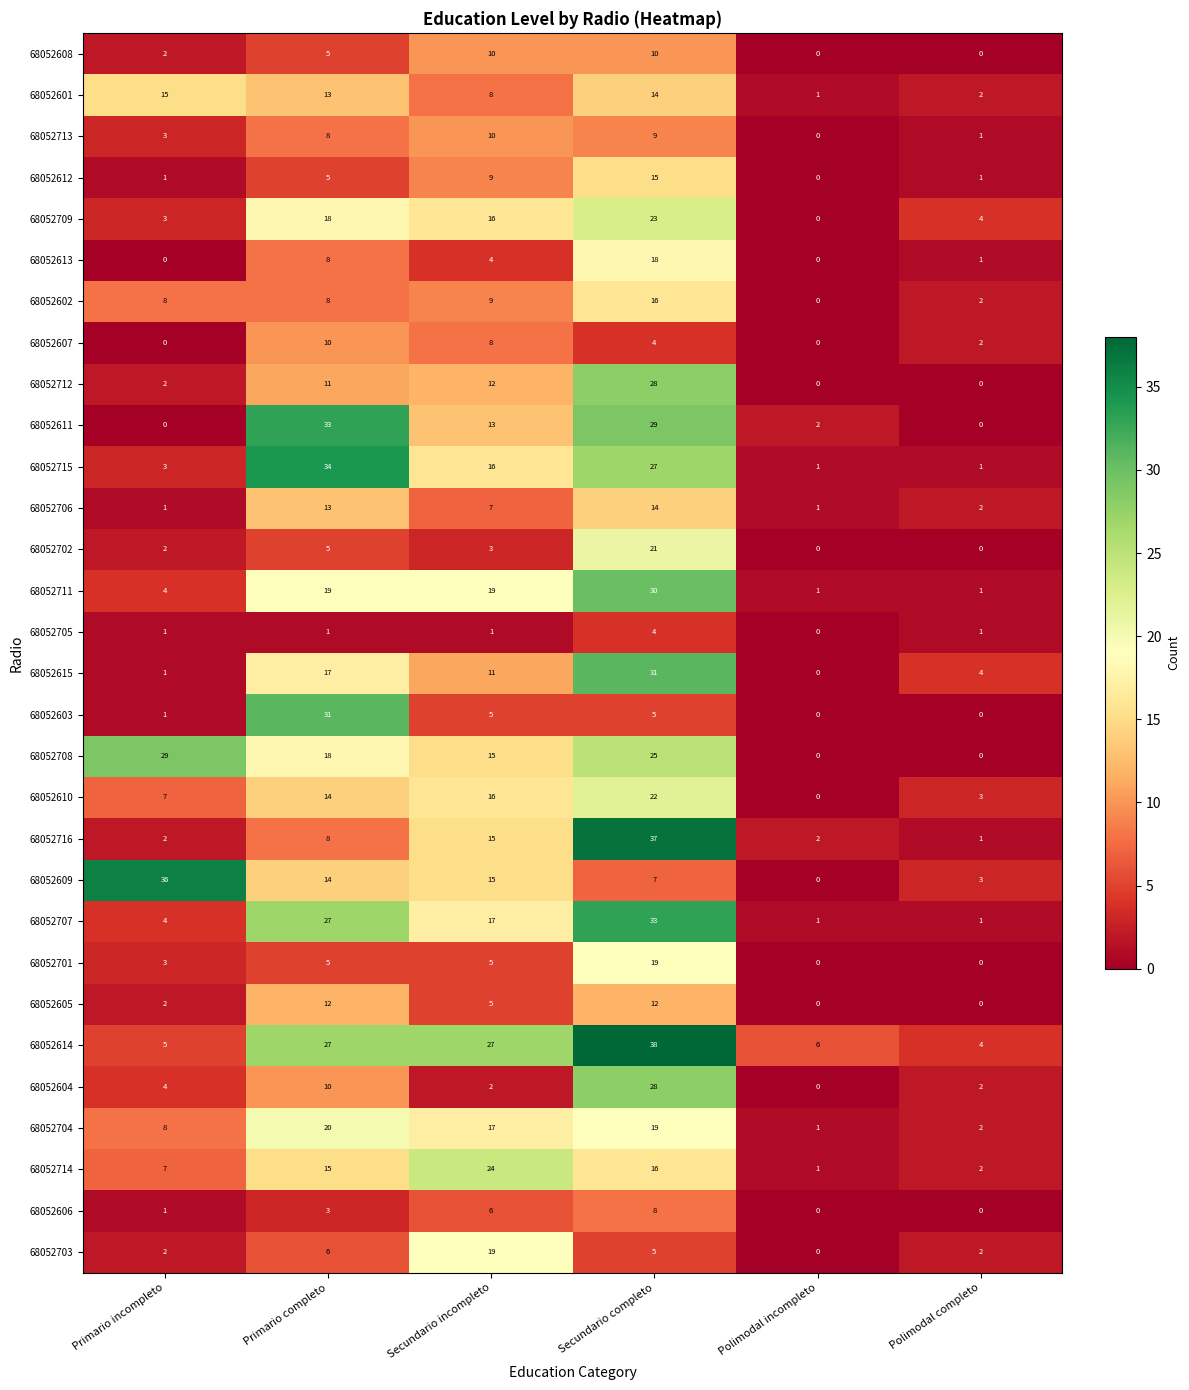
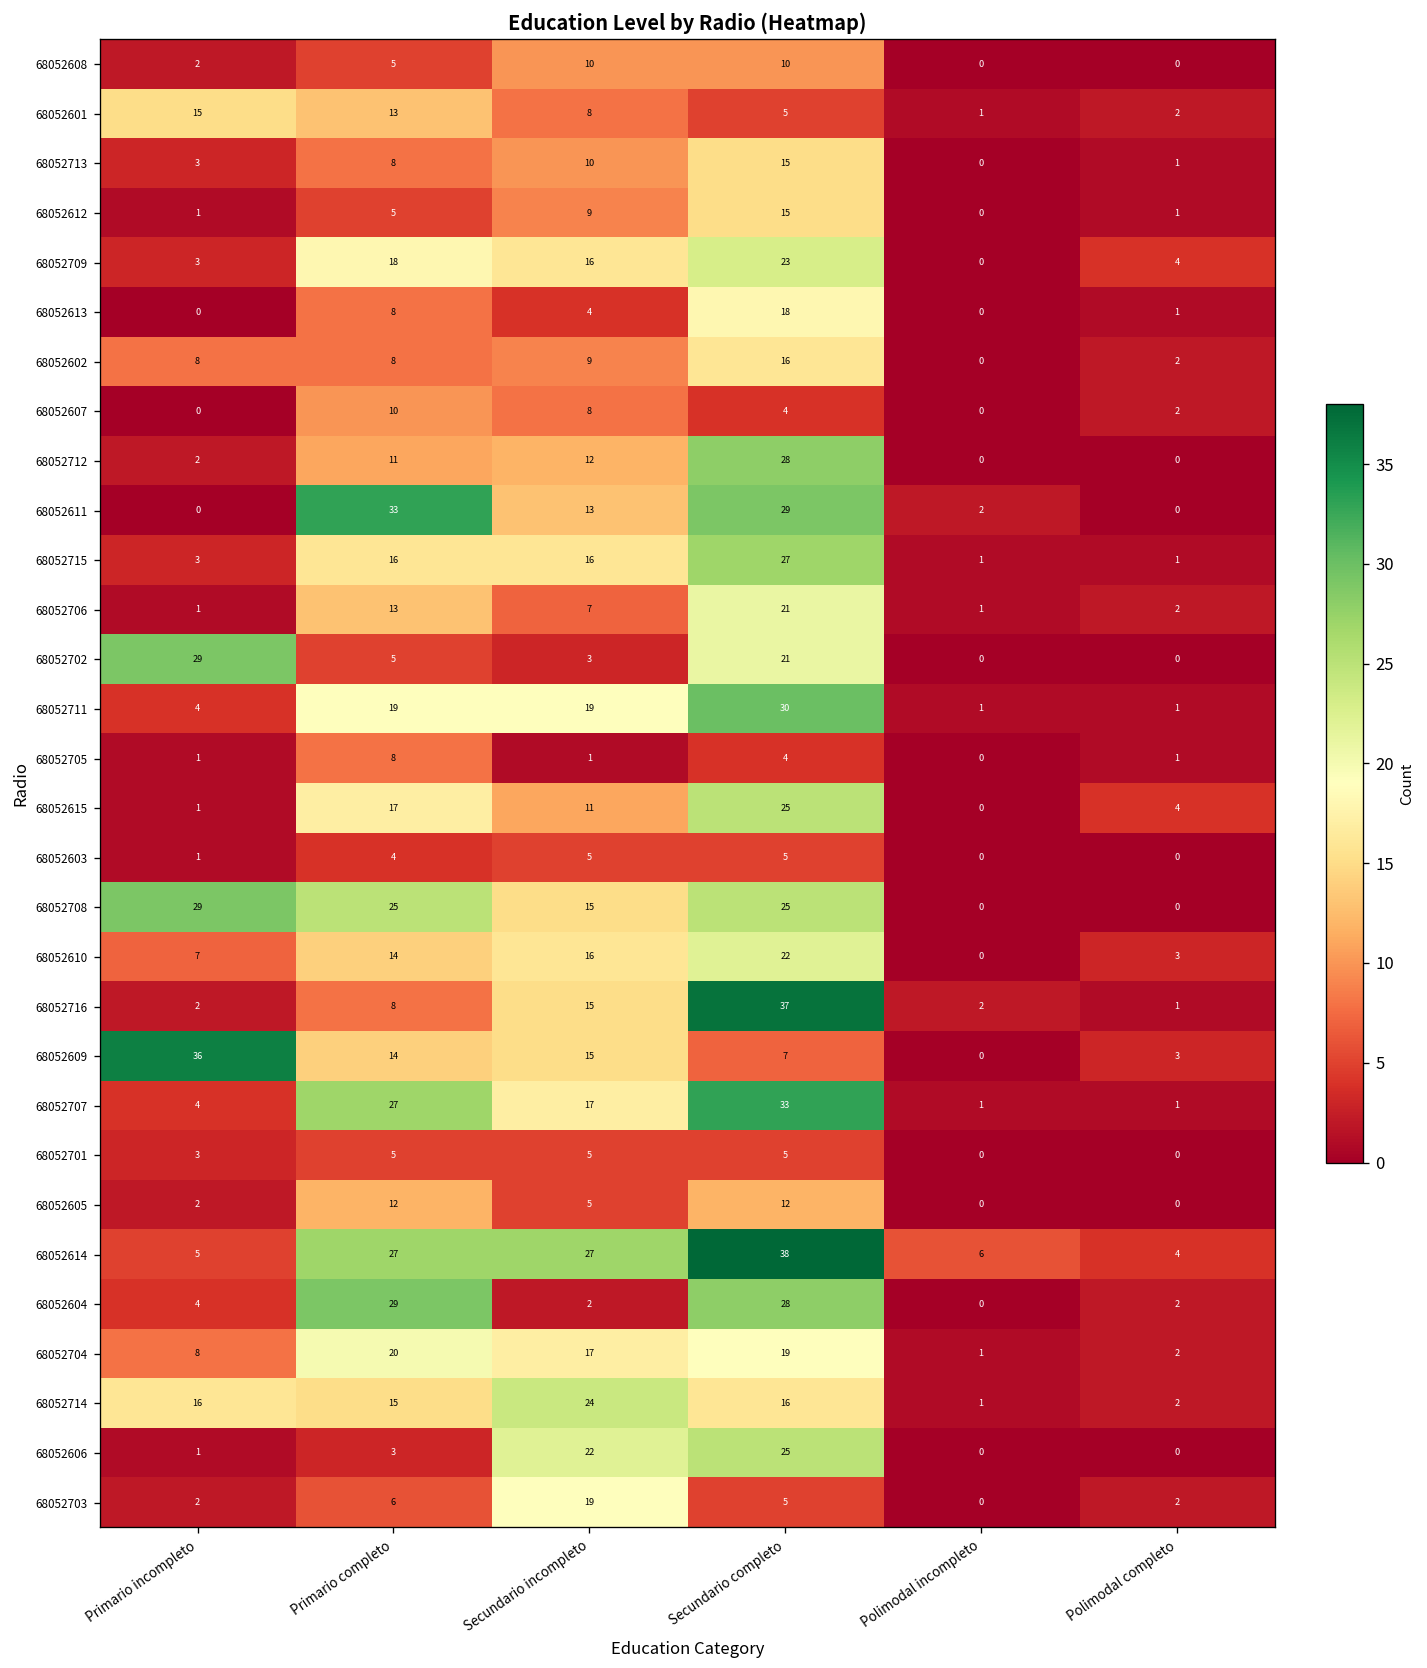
  {
    "68052608": {
      "Primario incompleto": 2,
      "Primario completo": 5,
      "Secundario incompleto": 10,
      "Secundario completo": 10,
      "Polimodal incompleto": 0,
      "Polimodal completo": 0
    },
    "68052601": {
      "Primario incompleto": 15,
      "Primario completo": 13,
      "Secundario incompleto": 8,
-     "Secundario completo": 14,
+     "Secundario completo": 5,
      "Polimodal incompleto": 1,
      "Polimodal completo": 2
    },
    "68052713": {
      "Primario incompleto": 3,
      "Primario completo": 8,
      "Secundario incompleto": 10,
-     "Secundario completo": 9,
+     "Secundario completo": 15,
      "Polimodal incompleto": 0,
      "Polimodal completo": 1
    },
    "68052612": {
      "Primario incompleto": 1,
      "Primario completo": 5,
      "Secundario incompleto": 9,
      "Secundario completo": 15,
      "Polimodal incompleto": 0,
      "Polimodal completo": 1
    },
    "68052709": {
      "Primario incompleto": 3,
      "Primario completo": 18,
      "Secundario incompleto": 16,
      "Secundario completo": 23,
      "Polimodal incompleto": 0,
      "Polimodal completo": 4
    },
    "68052613": {
      "Primario incompleto": 0,
      "Primario completo": 8,
      "Secundario incompleto": 4,
      "Secundario completo": 18,
      "Polimodal incompleto": 0,
      "Polimodal completo": 1
    },
    "68052602": {
      "Primario incompleto": 8,
      "Primario completo": 8,
      "Secundario incompleto": 9,
      "Secundario completo": 16,
      "Polimodal incompleto": 0,
      "Polimodal completo": 2
    },
    "68052607": {
      "Primario incompleto": 0,
      "Primario completo": 10,
      "Secundario incompleto": 8,
      "Secundario completo": 4,
      "Polimodal incompleto": 0,
      "Polimodal completo": 2
    },
    "68052712": {
      "Primario incompleto": 2,
      "Primario completo": 11,
      "Secundario incompleto": 12,
      "Secundario completo": 28,
      "Polimodal incompleto": 0,
      "Polimodal completo": 0
    },
    "68052611": {
      "Primario incompleto": 0,
      "Primario completo": 33,
      "Secundario incompleto": 13,
      "Secundario completo": 29,
      "Polimodal incompleto": 2,
      "Polimodal completo": 0
    },
    "68052715": {
      "Primario incompleto": 3,
-     "Primario completo": 34,
+     "Primario completo": 16,
      "Secundario incompleto": 16,
      "Secundario completo": 27,
      "Polimodal incompleto": 1,
      "Polimodal completo": 1
    },
    "68052706": {
      "Primario incompleto": 1,
      "Primario completo": 13,
      "Secundario incompleto": 7,
-     "Secundario completo": 14,
+     "Secundario completo": 21,
      "Polimodal incompleto": 1,
      "Polimodal completo": 2
    },
    "68052702": {
-     "Primario incompleto": 2,
+     "Primario incompleto": 29,
      "Primario completo": 5,
      "Secundario incompleto": 3,
      "Secundario completo": 21,
      "Polimodal incompleto": 0,
      "Polimodal completo": 0
    },
    "68052711": {
      "Primario incompleto": 4,
      "Primario completo": 19,
      "Secundario incompleto": 19,
      "Secundario completo": 30,
      "Polimodal incompleto": 1,
      "Polimodal completo": 1
    },
    "68052705": {
      "Primario incompleto": 1,
-     "Primario completo": 1,
+     "Primario completo": 8,
      "Secundario incompleto": 1,
      "Secundario completo": 4,
      "Polimodal incompleto": 0,
      "Polimodal completo": 1
    },
    "68052615": {
      "Primario incompleto": 1,
      "Primario completo": 17,
      "Secundario incompleto": 11,
-     "Secundario completo": 31,
+     "Secundario completo": 25,
      "Polimodal incompleto": 0,
      "Polimodal completo": 4
    },
    "68052603": {
      "Primario incompleto": 1,
-     "Primario completo": 31,
+     "Primario completo": 4,
      "Secundario incompleto": 5,
      "Secundario completo": 5,
      "Polimodal incompleto": 0,
      "Polimodal completo": 0
    },
    "68052708": {
      "Primario incompleto": 29,
-     "Primario completo": 18,
+     "Primario completo": 25,
      "Secundario incompleto": 15,
      "Secundario completo": 25,
      "Polimodal incompleto": 0,
      "Polimodal completo": 0
    },
    "68052610": {
      "Primario incompleto": 7,
      "Primario completo": 14,
      "Secundario incompleto": 16,
      "Secundario completo": 22,
      "Polimodal incompleto": 0,
      "Polimodal completo": 3
    },
    "68052716": {
      "Primario incompleto": 2,
      "Primario completo": 8,
      "Secundario incompleto": 15,
      "Secundario completo": 37,
      "Polimodal incompleto": 2,
      "Polimodal completo": 1
    },
    "68052609": {
      "Primario incompleto": 36,
      "Primario completo": 14,
      "Secundario incompleto": 15,
      "Secundario completo": 7,
      "Polimodal incompleto": 0,
      "Polimodal completo": 3
    },
    "68052707": {
      "Primario incompleto": 4,
      "Primario completo": 27,
      "Secundario incompleto": 17,
      "Secundario completo": 33,
      "Polimodal incompleto": 1,
      "Polimodal completo": 1
    },
    "68052701": {
      "Primario incompleto": 3,
      "Primario completo": 5,
      "Secundario incompleto": 5,
-     "Secundario completo": 19,
+     "Secundario completo": 5,
      "Polimodal incompleto": 0,
      "Polimodal completo": 0
    },
    "68052605": {
      "Primario incompleto": 2,
      "Primario completo": 12,
      "Secundario incompleto": 5,
      "Secundario completo": 12,
      "Polimodal incompleto": 0,
      "Polimodal completo": 0
    },
    "68052614": {
      "Primario incompleto": 5,
      "Primario completo": 27,
      "Secundario incompleto": 27,
      "Secundario completo": 38,
      "Polimodal incompleto": 6,
      "Polimodal completo": 4
    },
    "68052604": {
      "Primario incompleto": 4,
-     "Primario completo": 10,
+     "Primario completo": 29,
      "Secundario incompleto": 2,
      "Secundario completo": 28,
      "Polimodal incompleto": 0,
      "Polimodal completo": 2
    },
    "68052704": {
      "Primario incompleto": 8,
      "Primario completo": 20,
      "Secundario incompleto": 17,
      "Secundario completo": 19,
      "Polimodal incompleto": 1,
      "Polimodal completo": 2
    },
    "68052714": {
-     "Primario incompleto": 7,
+     "Primario incompleto": 16,
      "Primario completo": 15,
      "Secundario incompleto": 24,
      "Secundario completo": 16,
      "Polimodal incompleto": 1,
      "Polimodal completo": 2
    },
    "68052606": {
      "Primario incompleto": 1,
      "Primario completo": 3,
-     "Secundario incompleto": 6,
-     "Secundario completo": 8,
+     "Secundario incompleto": 22,
+     "Secundario completo": 25,
      "Polimodal incompleto": 0,
      "Polimodal completo": 0
    },
    "68052703": {
      "Primario incompleto": 2,
      "Primario completo": 6,
      "Secundario incompleto": 19,
      "Secundario completo": 5,
      "Polimodal incompleto": 0,
      "Polimodal completo": 2
    }
  }
